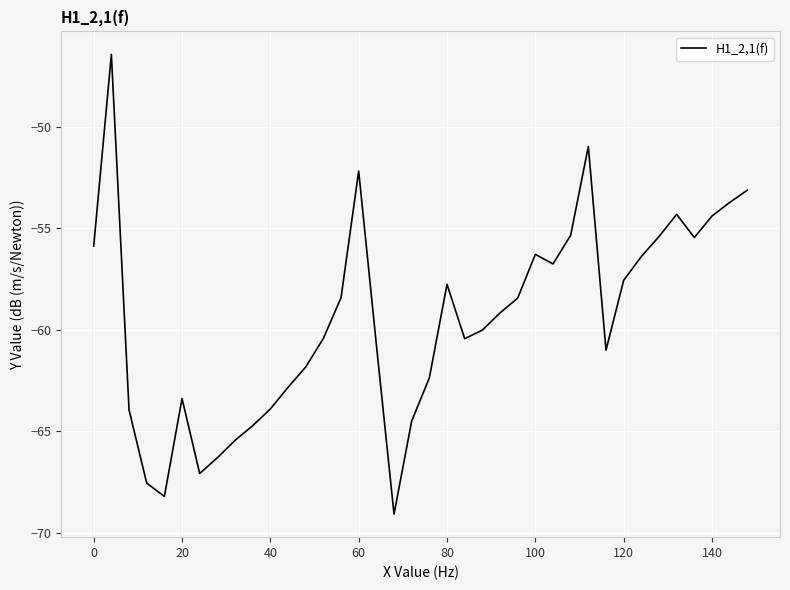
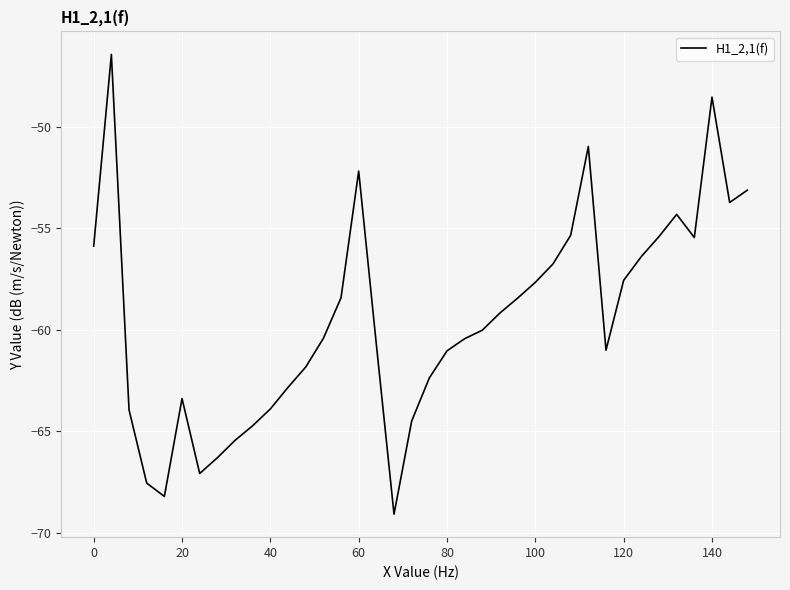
  {
    "0": -55.9,
    "20": -63.4,
    "40": -63.9,
    "60": -52.2,
-   "80": -57.8,
-   "100": -56.3,
+   "80": -61.0,
+   "100": -57.7,
    "120": -57.6,
-   "140": -54.4
+   "140": -48.5
  }
